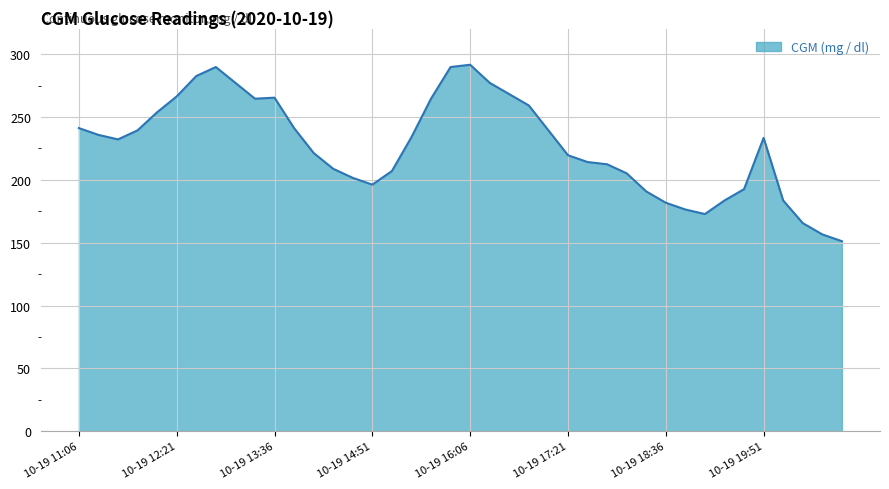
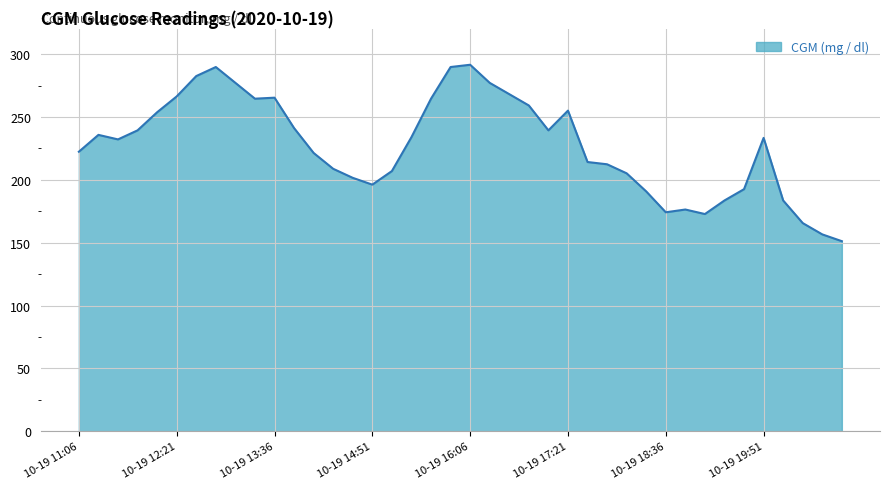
  {
-   "10-19 11:06": 241,
+   "10-19 11:06": 222,
    "10-19 12:21": 266,
    "10-19 13:36": 265,
    "10-19 14:51": 196,
    "10-19 16:06": 292,
-   "10-19 17:21": 220,
-   "10-19 18:36": 182,
+   "10-19 17:21": 255,
+   "10-19 18:36": 174,
    "10-19 19:51": 233
  }
